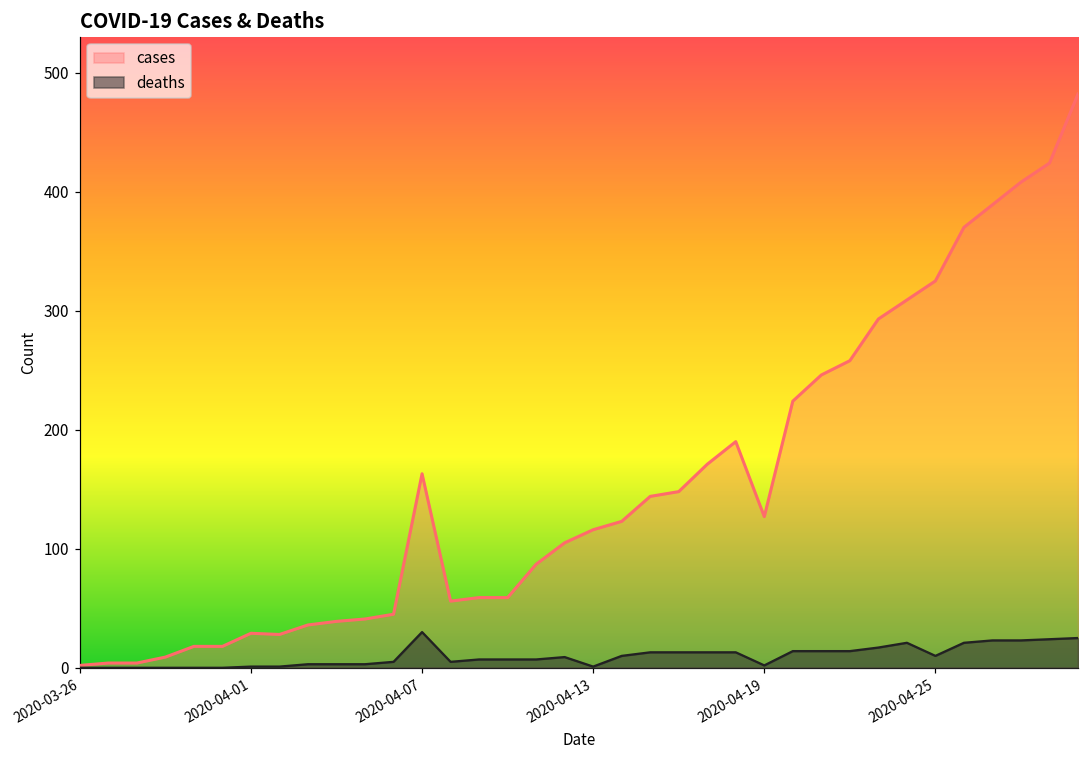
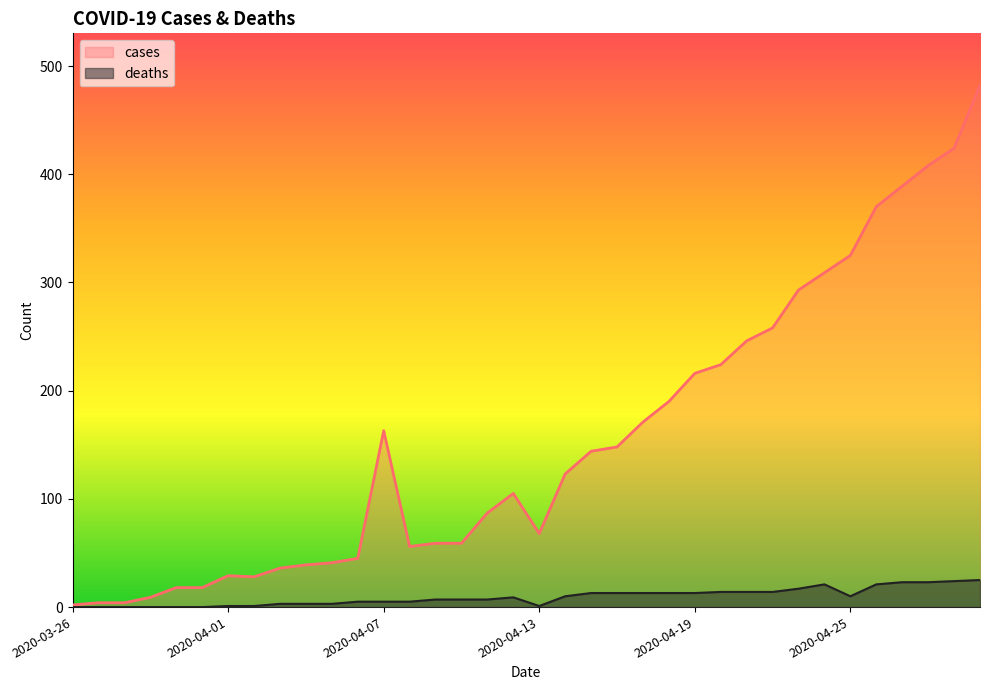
  {
    "cases": {
      "2020-04-01": 29,
      "2020-04-07": 163,
-     "2020-04-13": 116,
-     "2020-04-19": 127,
+     "2020-04-13": 68,
+     "2020-04-19": 216,
      "2020-04-25": 325
    },
    "deaths": {
      "2020-04-01": 1,
-     "2020-04-07": 30,
+     "2020-04-07": 5,
      "2020-04-13": 1,
-     "2020-04-19": 2,
+     "2020-04-19": 13,
      "2020-04-25": 10
    }
  }
